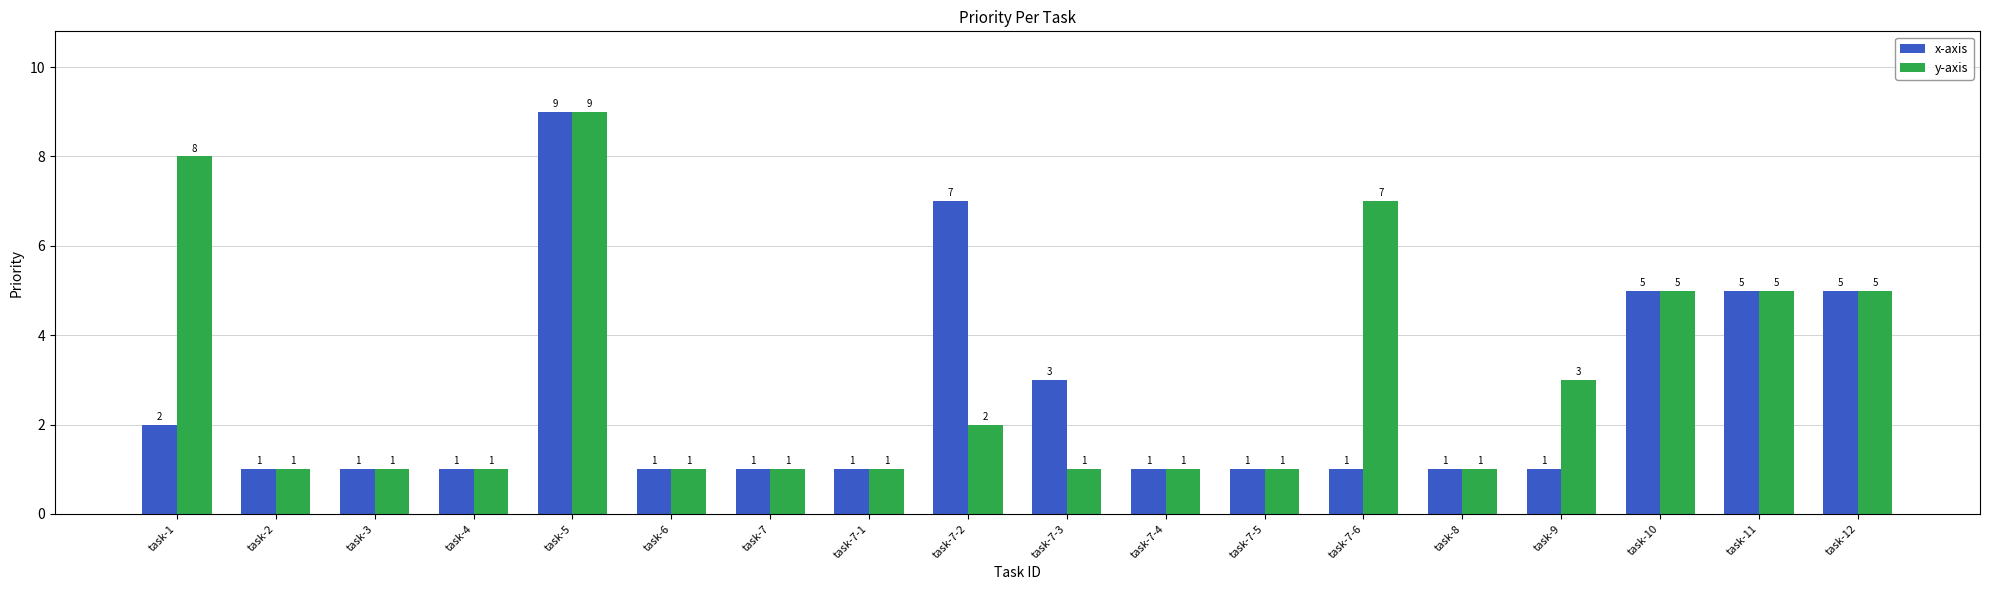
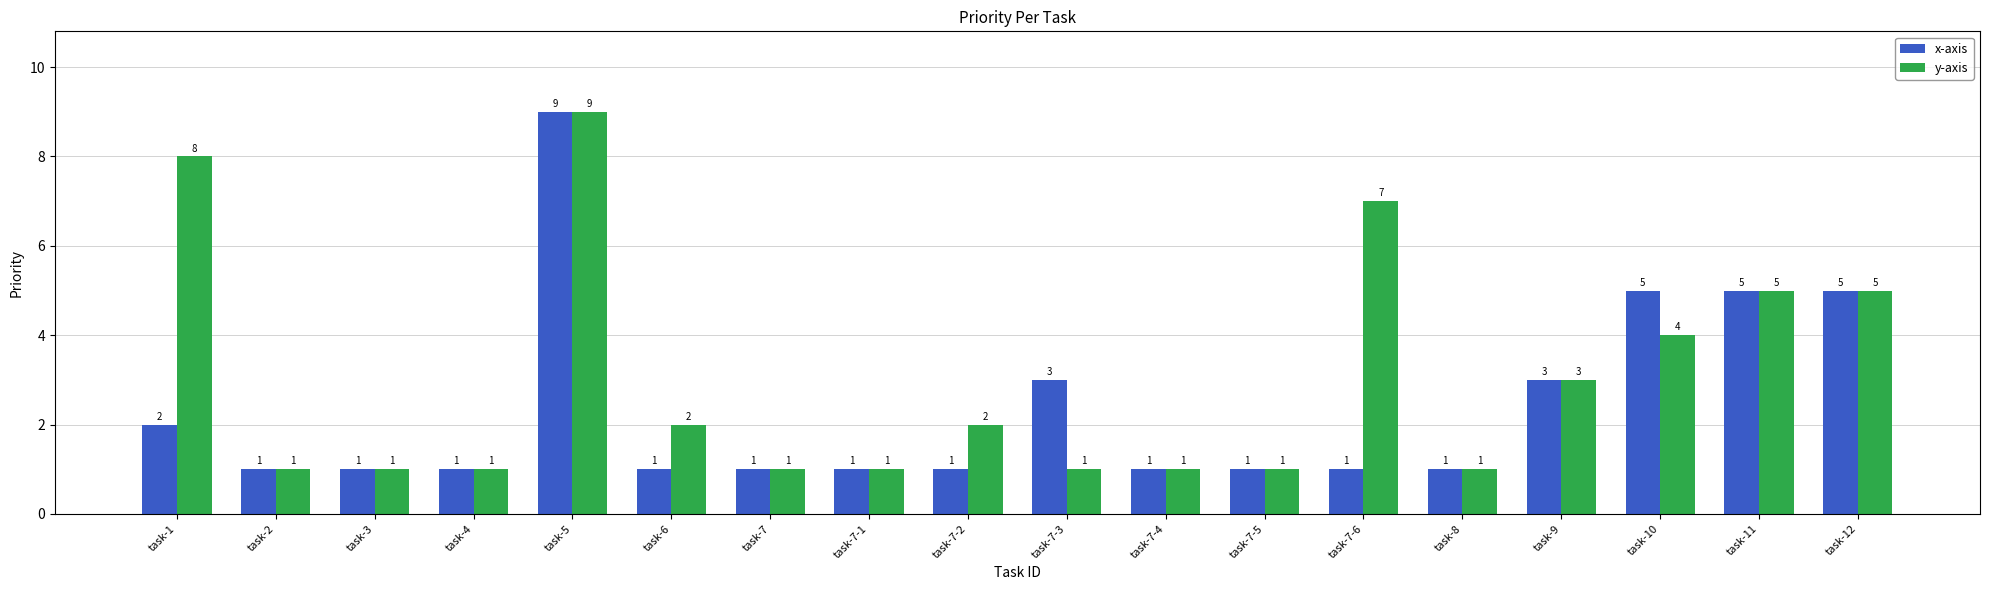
  {
    "x-axis": {
      "task-1": 2,
      "task-2": 1,
      "task-3": 1,
      "task-4": 1,
      "task-5": 9,
      "task-6": 1,
      "task-7": 1,
      "task-7-1": 1,
-     "task-7-2": 7,
+     "task-7-2": 1,
      "task-7-3": 3,
      "task-7-4": 1,
      "task-7-5": 1,
      "task-7-6": 1,
      "task-8": 1,
-     "task-9": 1,
+     "task-9": 3,
      "task-10": 5,
      "task-11": 5,
      "task-12": 5
    },
    "y-axis": {
      "task-1": 8,
      "task-2": 1,
      "task-3": 1,
      "task-4": 1,
      "task-5": 9,
-     "task-6": 1,
+     "task-6": 2,
      "task-7": 1,
      "task-7-1": 1,
      "task-7-2": 2,
      "task-7-3": 1,
      "task-7-4": 1,
      "task-7-5": 1,
      "task-7-6": 7,
      "task-8": 1,
      "task-9": 3,
-     "task-10": 5,
+     "task-10": 4,
      "task-11": 5,
      "task-12": 5
    }
  }
